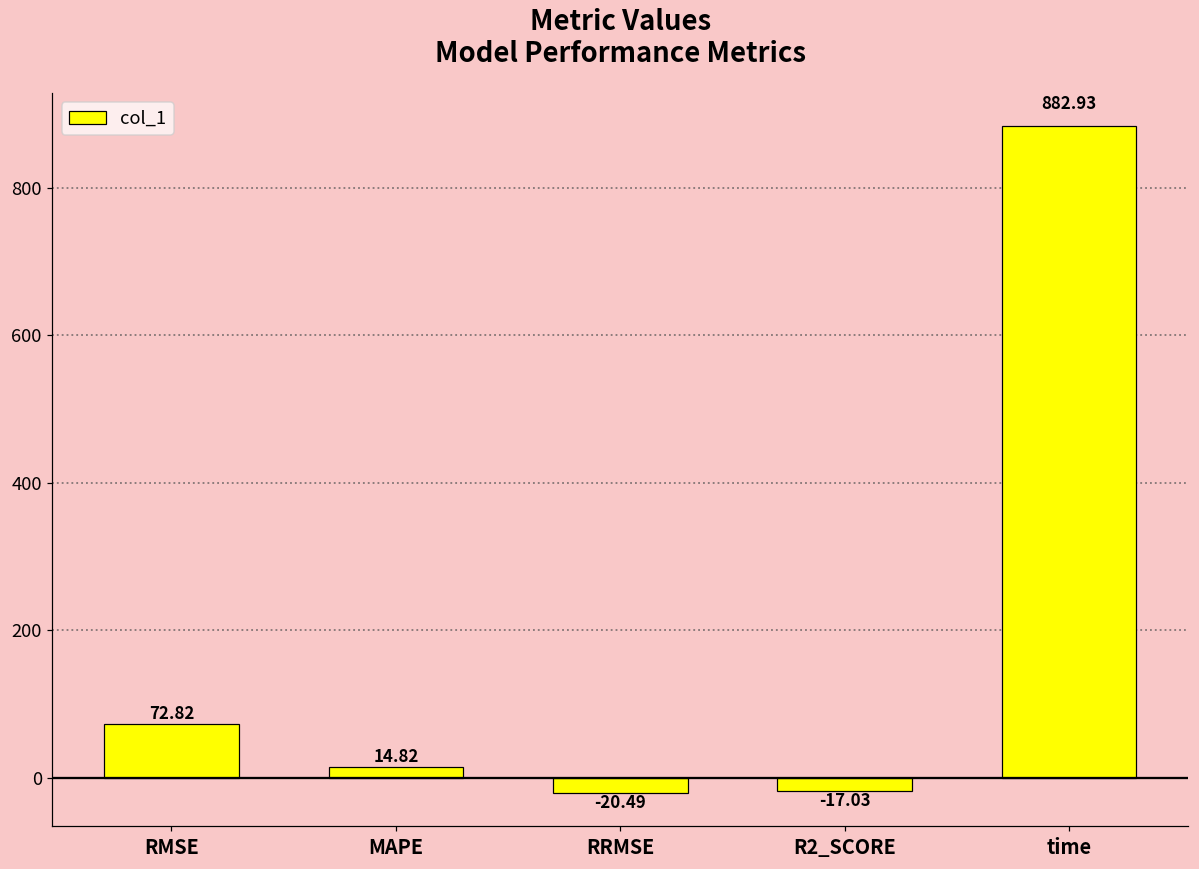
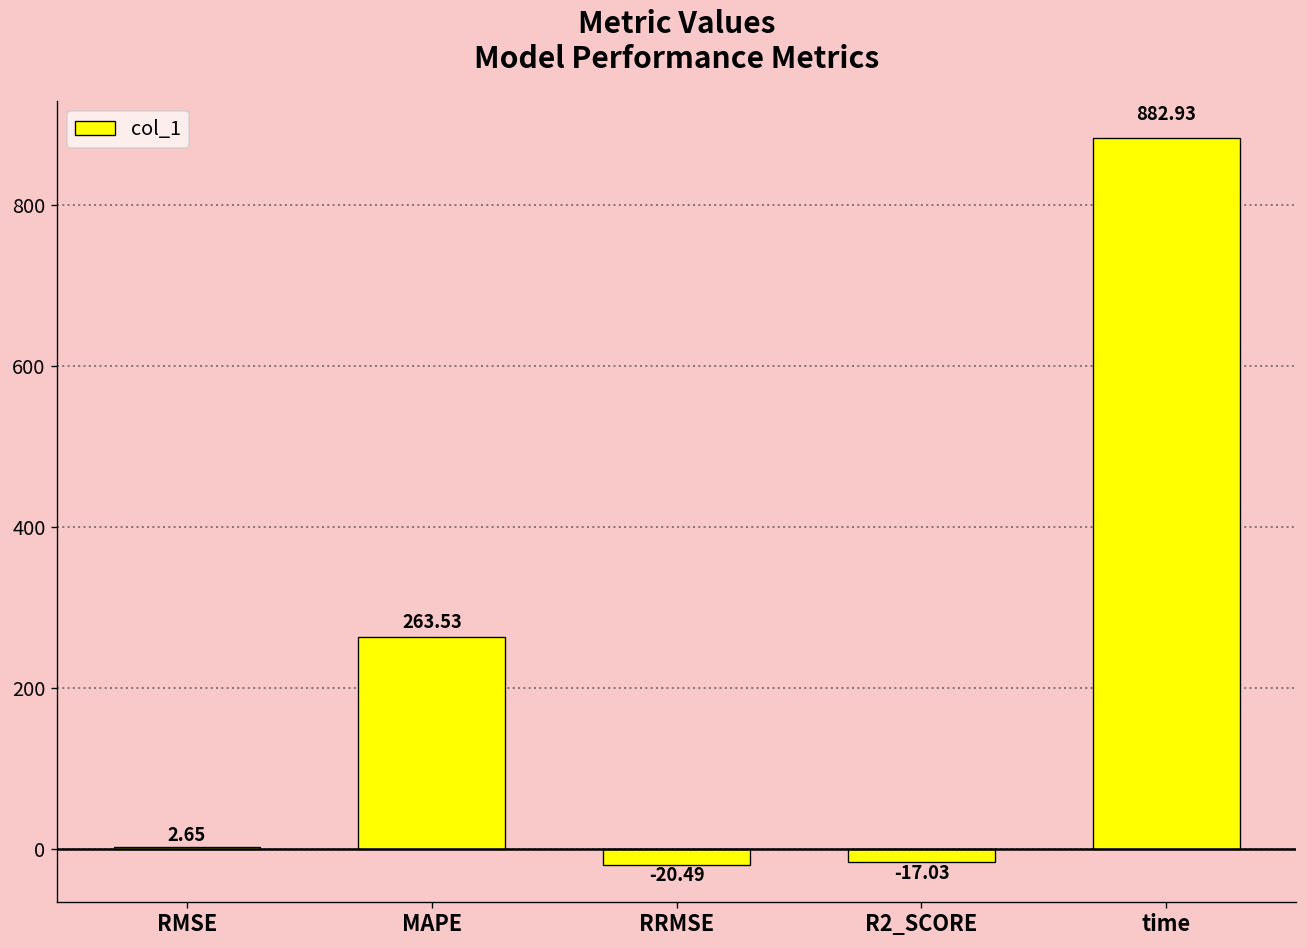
  {
-   "RMSE": 72.82,
-   "MAPE": 14.82,
+   "RMSE": 2.65,
+   "MAPE": 263.53,
    "RRMSE": -20.49,
    "R2_SCORE": -17.03,
    "time": 882.93
  }
